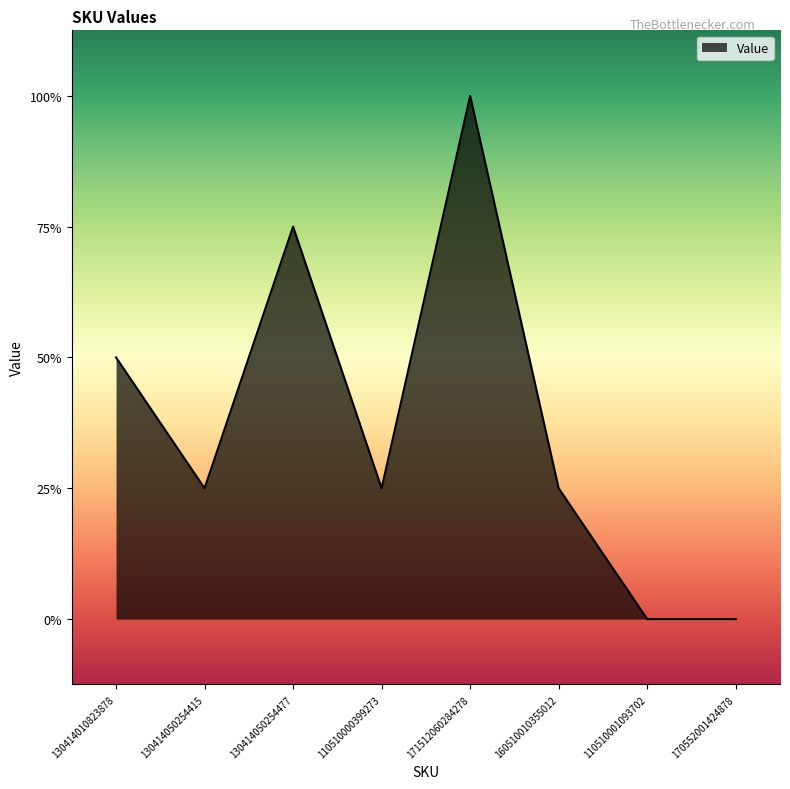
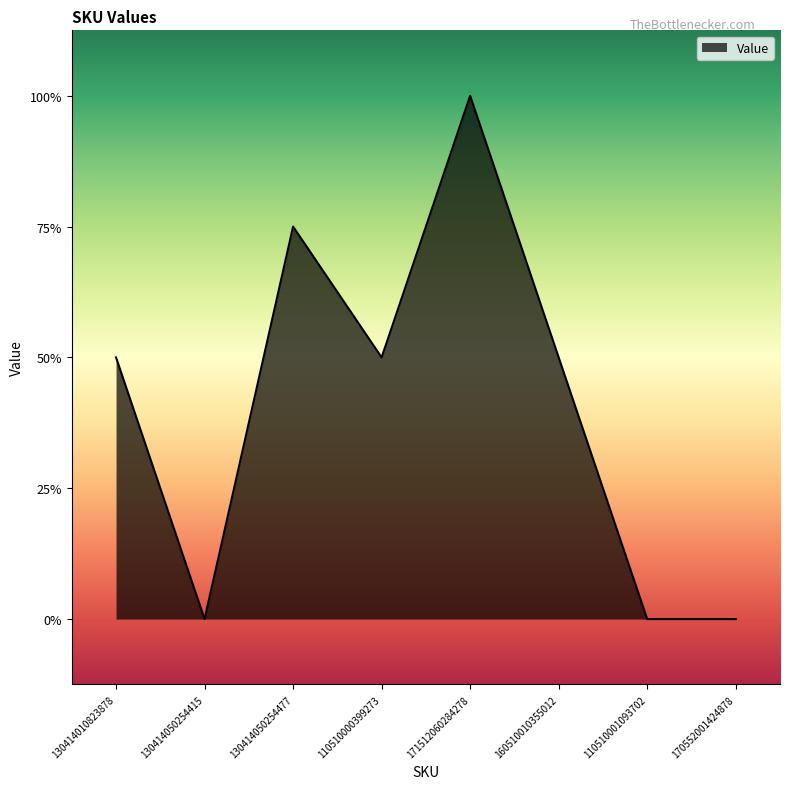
  {
    "130414010823878": "50%",
-   "130414050254415": "25%",
+   "130414050254415": "0%",
    "130414050254477": "75%",
-   "110510000399273": "25%",
+   "110510000399273": "50%",
    "171512060284278": "100%",
-   "160510010355012": "25%",
+   "160510010355012": "50%",
    "110510001093702": "0%",
    "170552001424878": "0%"
  }
